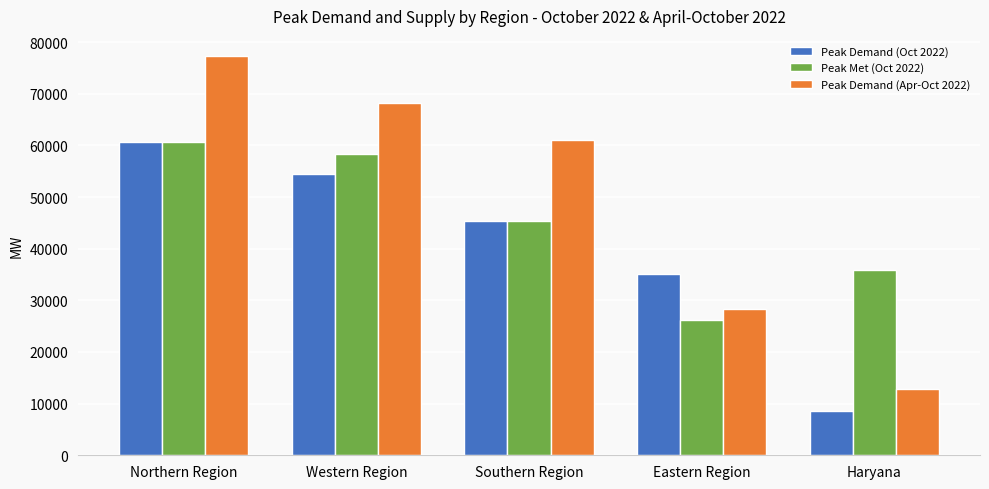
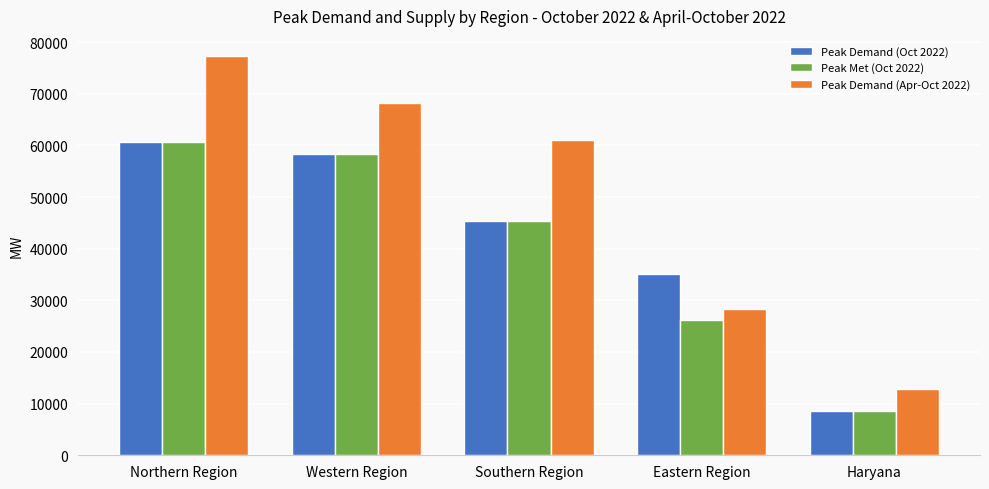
  {
    "Peak Demand (Oct 2022)": {
      "Northern Region": 61000,
-     "Western Region": 55000,
+     "Western Region": 58000,
      "Southern Region": 45000,
      "Eastern Region": 35000,
      "Haryana": 9000
    },
    "Peak Met (Oct 2022)": {
      "Northern Region": 61000,
      "Western Region": 58000,
      "Southern Region": 45000,
      "Eastern Region": 26000,
-     "Haryana": 36000
+     "Haryana": 9000
    },
    "Peak Demand (Apr-Oct 2022)": {
      "Northern Region": 77000,
      "Western Region": 68000,
      "Southern Region": 61000,
      "Eastern Region": 28000,
      "Haryana": 13000
    }
  }
